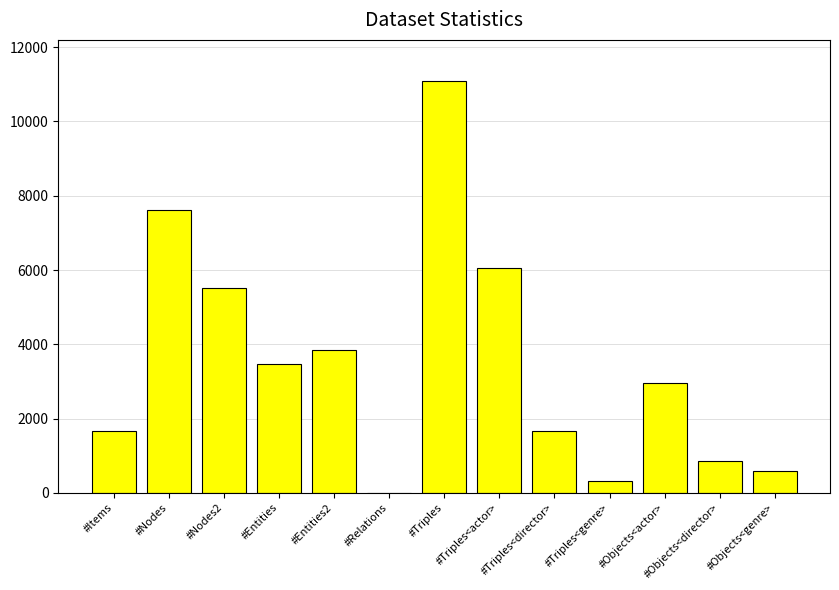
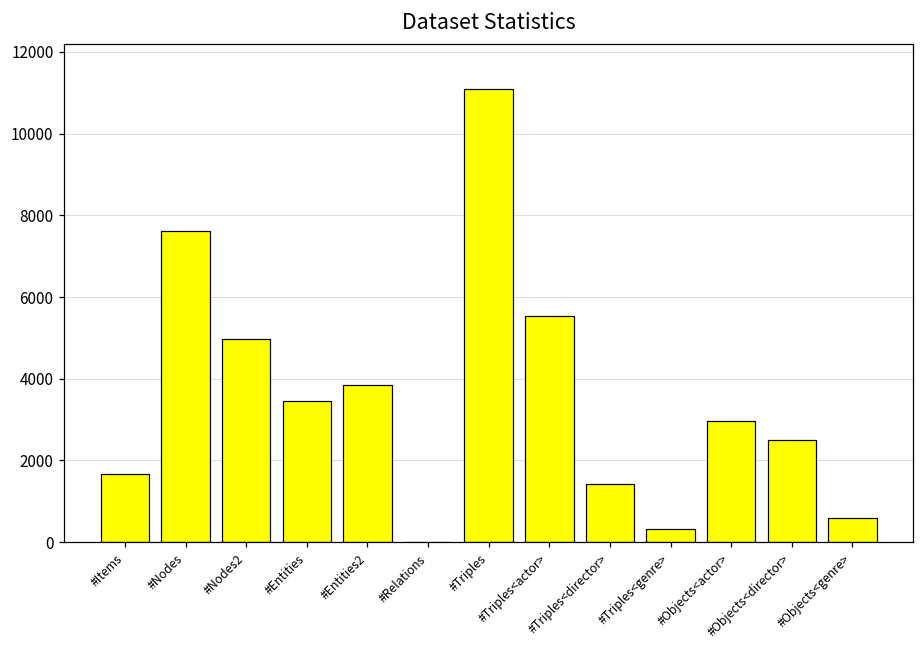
  {
    "#Items": 1700,
    "#Nodes": 7600,
-   "#Nodes2": 5500,
+   "#Nodes2": 5000,
    "#Entities": 3500,
    "#Entities2": 3800,
    "#Triples": 11100,
-   "#Triples<actor>": 6100,
-   "#Triples<director>": 1700,
+   "#Triples<actor>": 5500,
+   "#Triples<director>": 1400,
    "#Triples<genre>": 300,
    "#Objects<actor>": 3000,
-   "#Objects<director>": 900,
+   "#Objects<director>": 2500,
    "#Objects<genre>": 600
  }
